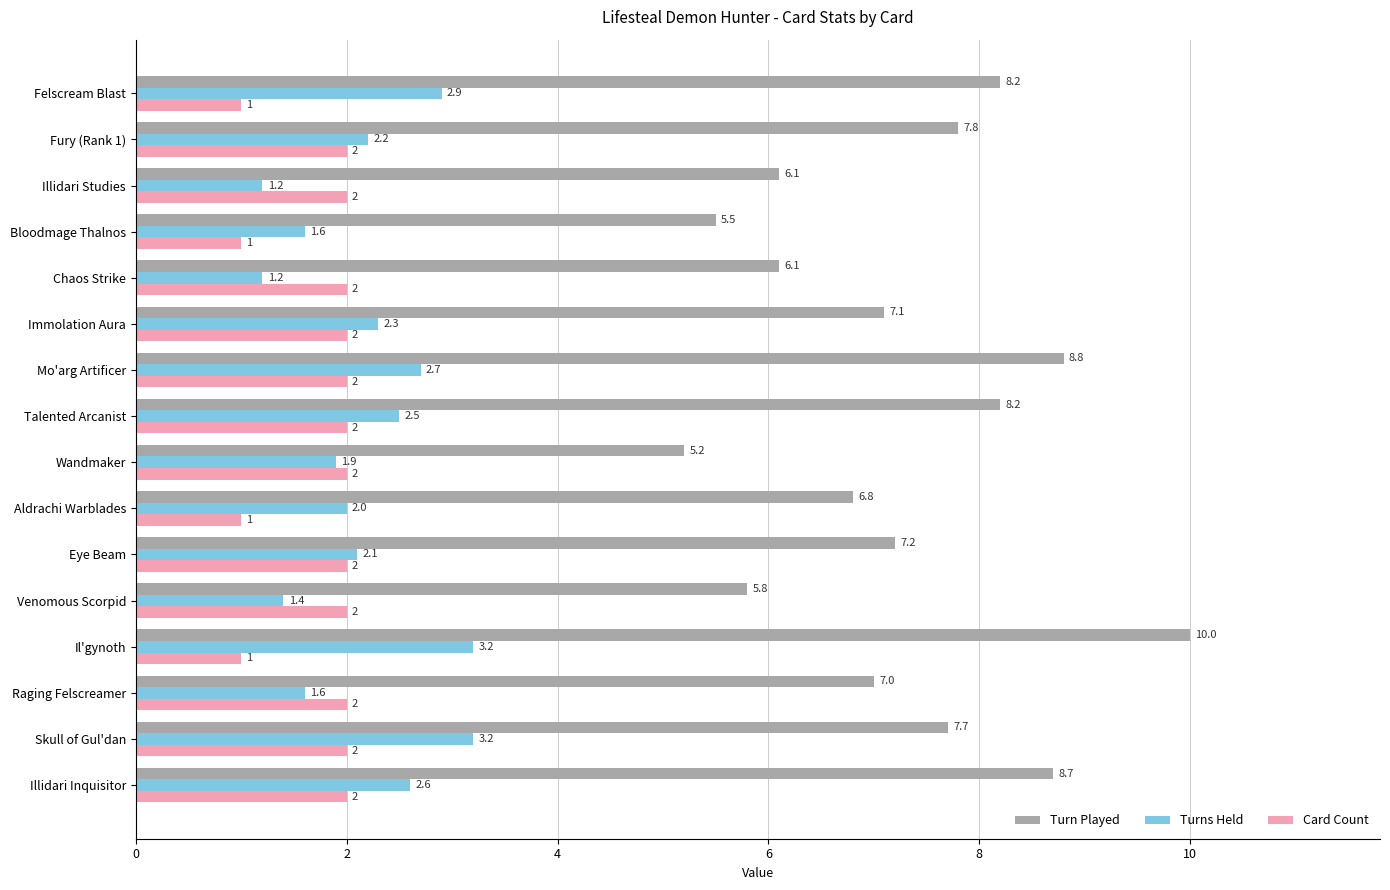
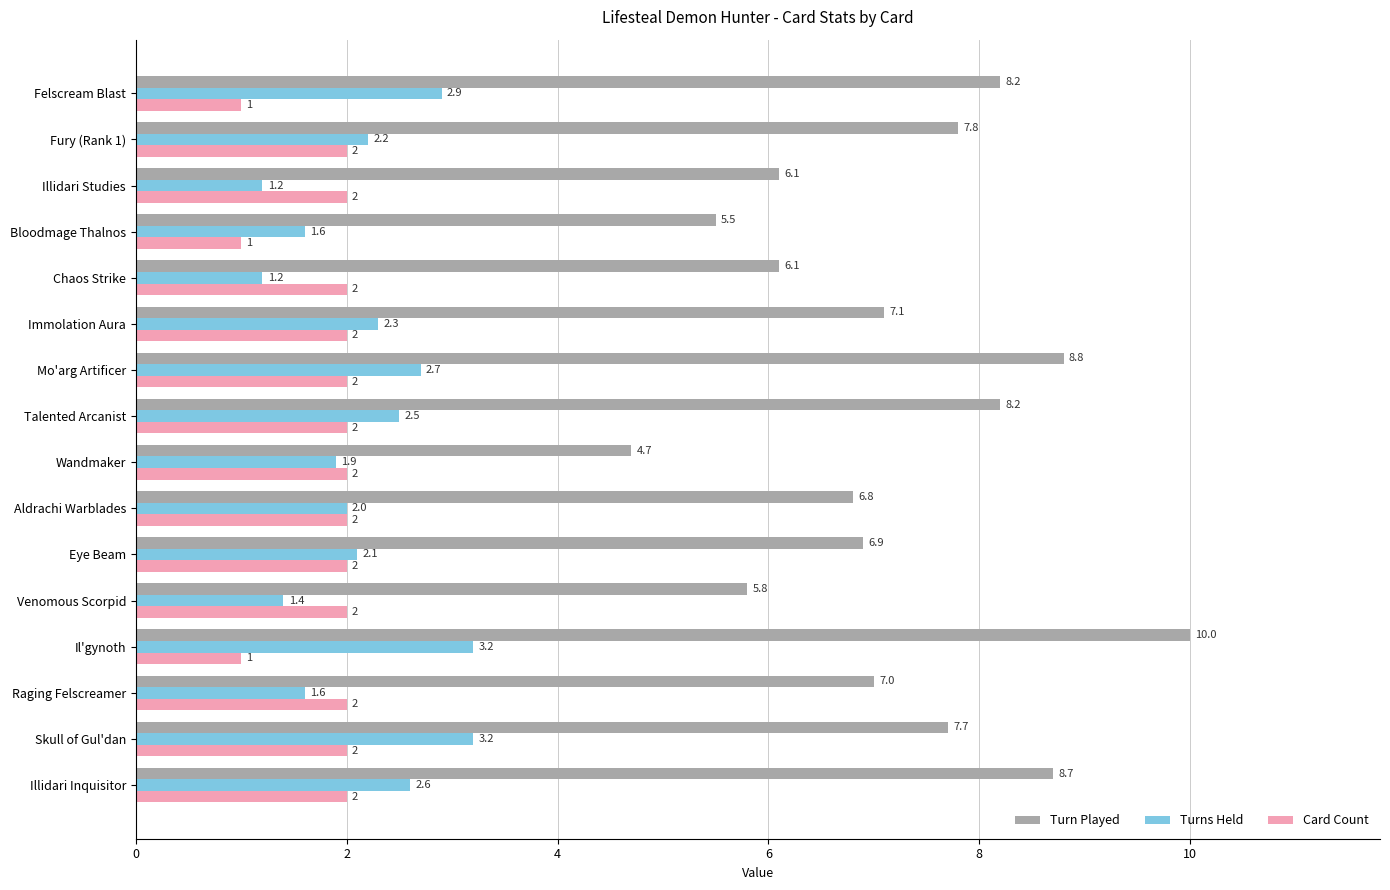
  {
    "Turn Played": {
      "Felscream Blast": 8.2,
      "Fury (Rank 1)": 7.8,
      "Illidari Studies": 6.1,
      "Bloodmage Thalnos": 5.5,
      "Chaos Strike": 6.1,
      "Immolation Aura": 7.1,
      "Mo'arg Artificer": 8.8,
      "Talented Arcanist": 8.2,
-     "Wandmaker": 5.2,
+     "Wandmaker": 4.7,
      "Aldrachi Warblades": 6.8,
-     "Eye Beam": 7.2,
+     "Eye Beam": 6.9,
      "Venomous Scorpid": 5.8,
      "Il'gynoth": 10.0,
      "Raging Felscreamer": 7.0,
      "Skull of Gul'dan": 7.7,
      "Illidari Inquisitor": 8.7
    },
    "Turns Held": {
      "Felscream Blast": 2.9,
      "Fury (Rank 1)": 2.2,
      "Illidari Studies": 1.2,
      "Bloodmage Thalnos": 1.6,
      "Chaos Strike": 1.2,
      "Immolation Aura": 2.3,
      "Mo'arg Artificer": 2.7,
      "Talented Arcanist": 2.5,
      "Wandmaker": 1.9,
      "Aldrachi Warblades": 2.0,
      "Eye Beam": 2.1,
      "Venomous Scorpid": 1.4,
      "Il'gynoth": 3.2,
      "Raging Felscreamer": 1.6,
      "Skull of Gul'dan": 3.2,
      "Illidari Inquisitor": 2.6
    },
    "Card Count": {
      "Felscream Blast": 1,
      "Fury (Rank 1)": 2,
      "Illidari Studies": 2,
      "Bloodmage Thalnos": 1,
      "Chaos Strike": 2,
      "Immolation Aura": 2,
      "Mo'arg Artificer": 2,
      "Talented Arcanist": 2,
      "Wandmaker": 2,
-     "Aldrachi Warblades": 1,
+     "Aldrachi Warblades": 2,
      "Eye Beam": 2,
      "Venomous Scorpid": 2,
      "Il'gynoth": 1,
      "Raging Felscreamer": 2,
      "Skull of Gul'dan": 2,
      "Illidari Inquisitor": 2
    }
  }
